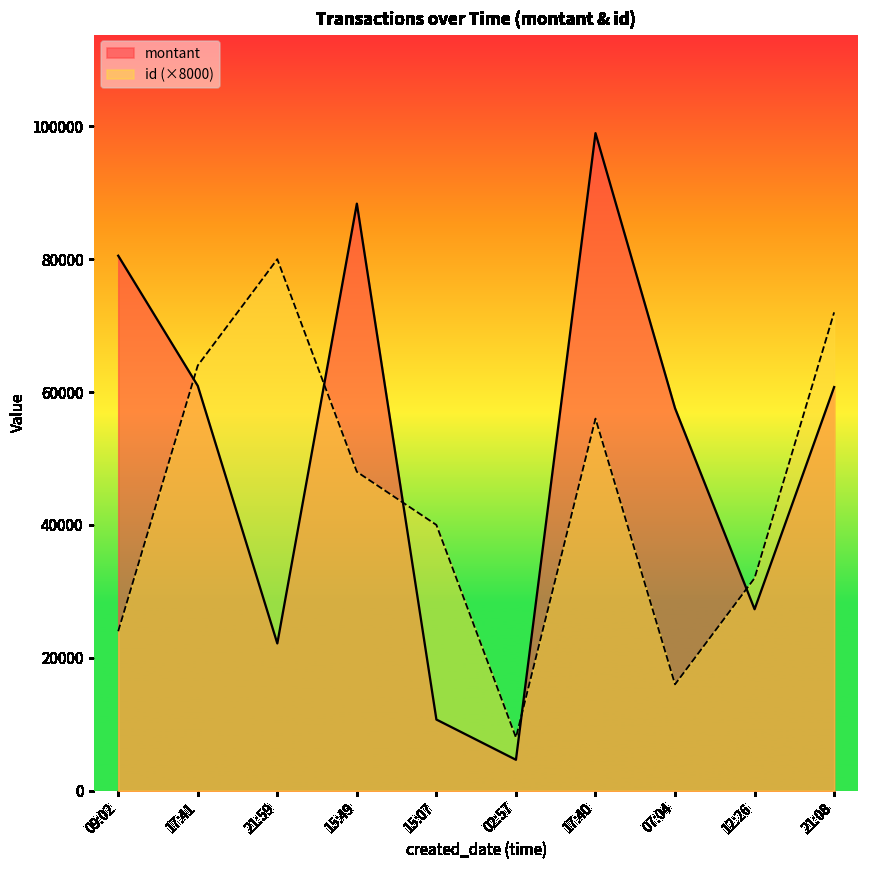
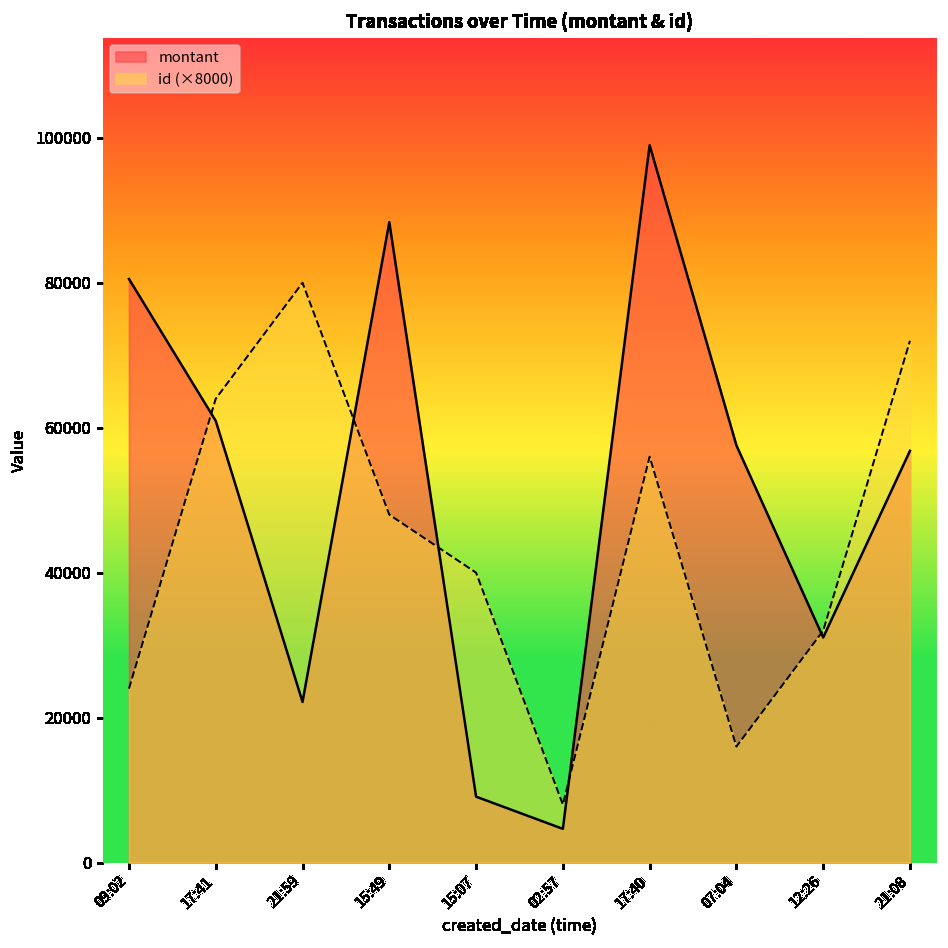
  {
    "montant": {
      "09:02": 81000,
      "17:41": 61000,
      "21:59": 22000,
      "15:49": 88000,
-     "15:07": 11000,
+     "15:07": 9000,
      "02:57": 5000,
      "17:40": 99000,
      "07:04": 58000,
-     "12:26": 27000,
-     "21:08": 61000
+     "12:26": 31000,
+     "21:08": 57000
    },
    "id (×8000)": {
      "09:02": 24000,
      "17:41": 64000,
      "21:59": 80000,
      "15:49": 48000,
      "15:07": 40000,
      "02:57": 8000,
      "17:40": 56000,
      "07:04": 16000,
      "12:26": 32000,
      "21:08": 72000
    }
  }
